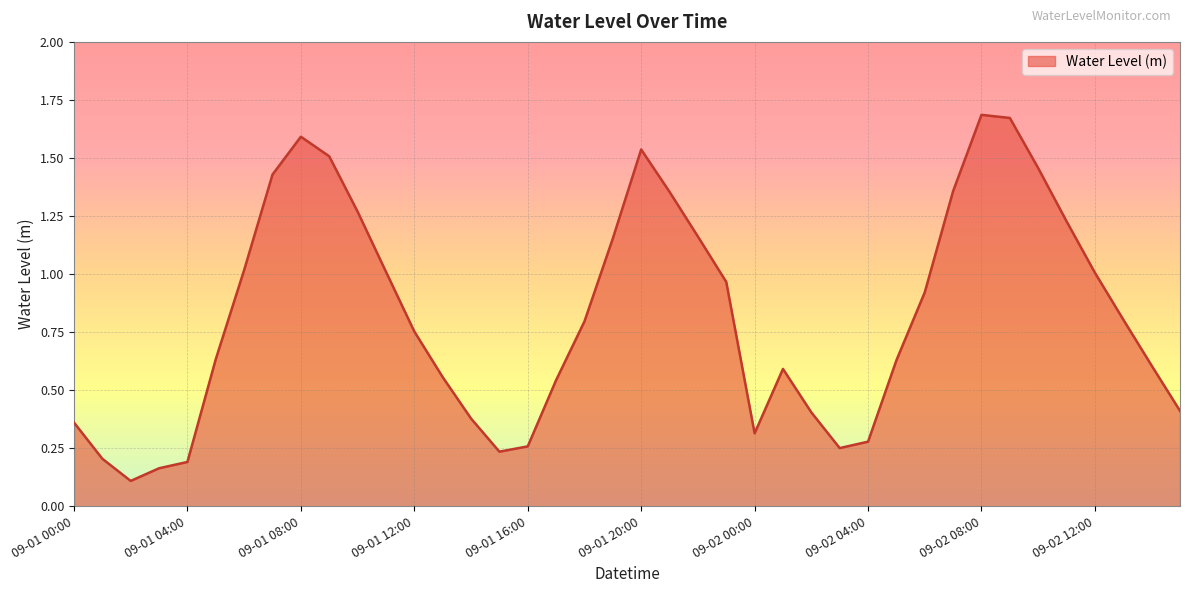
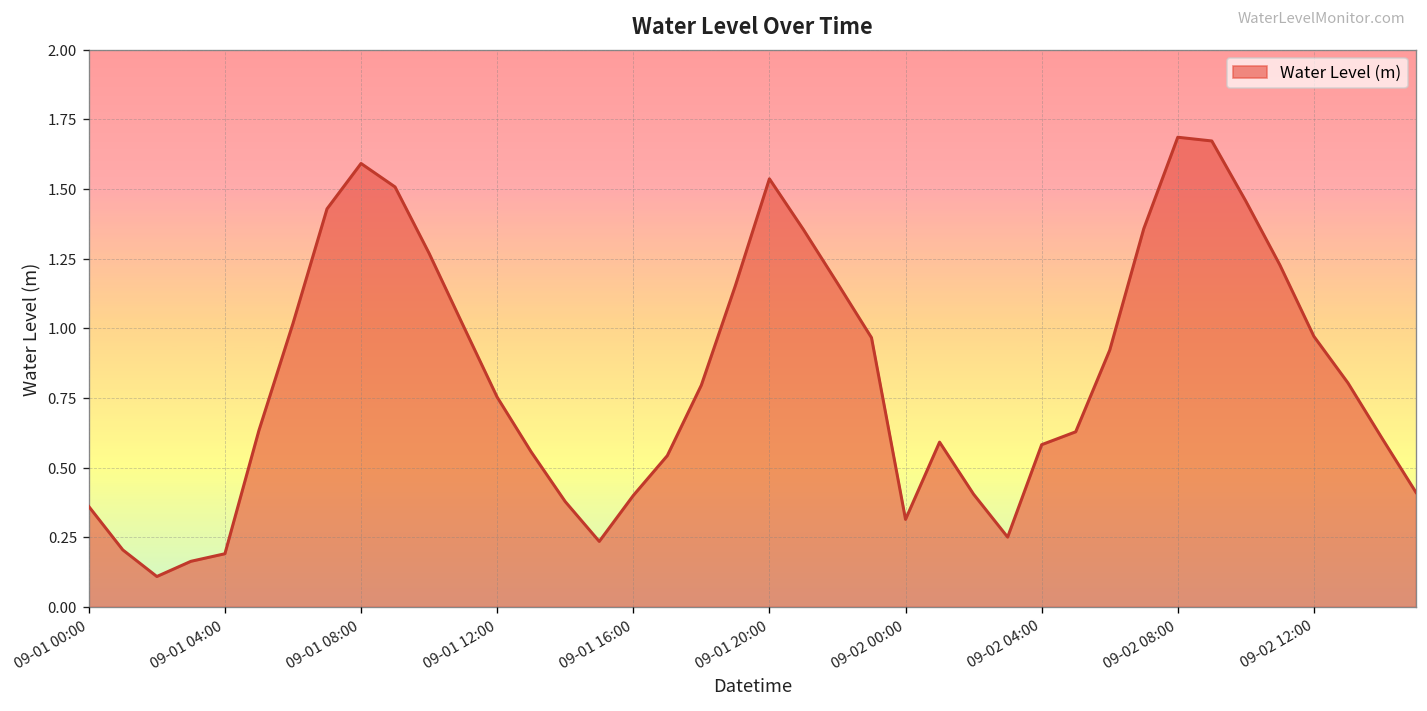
  {
    "09-01 00:00": 0.36,
    "09-01 04:00": 0.19,
    "09-01 08:00": 1.59,
    "09-01 12:00": 0.75,
-   "09-01 16:00": 0.26,
+   "09-01 16:00": 0.40,
    "09-01 20:00": 1.54,
    "09-02 00:00": 0.31,
-   "09-02 04:00": 0.28,
+   "09-02 04:00": 0.58,
    "09-02 08:00": 1.69,
-   "09-02 12:00": 1.01
+   "09-02 12:00": 0.97
  }
